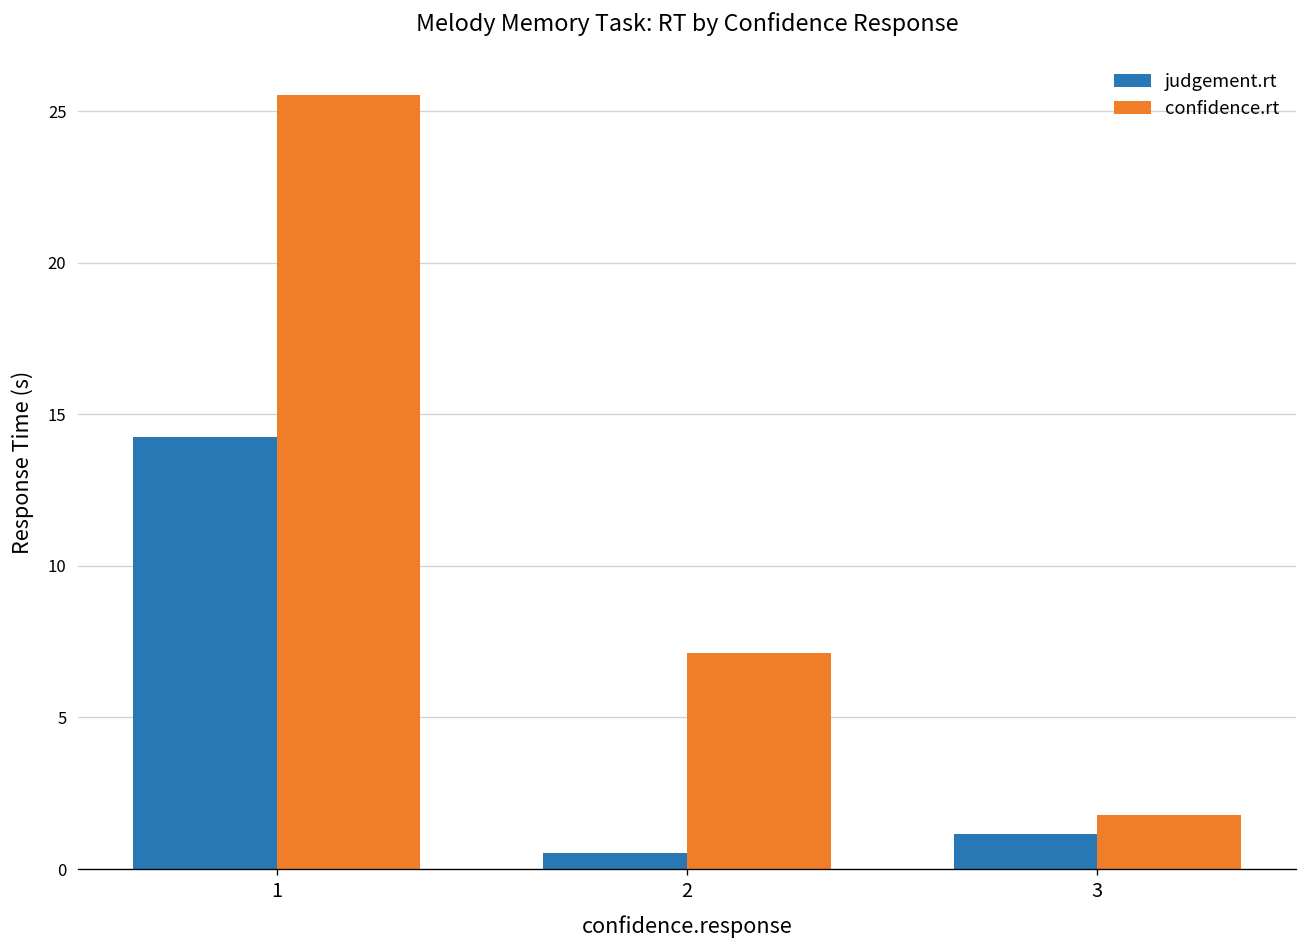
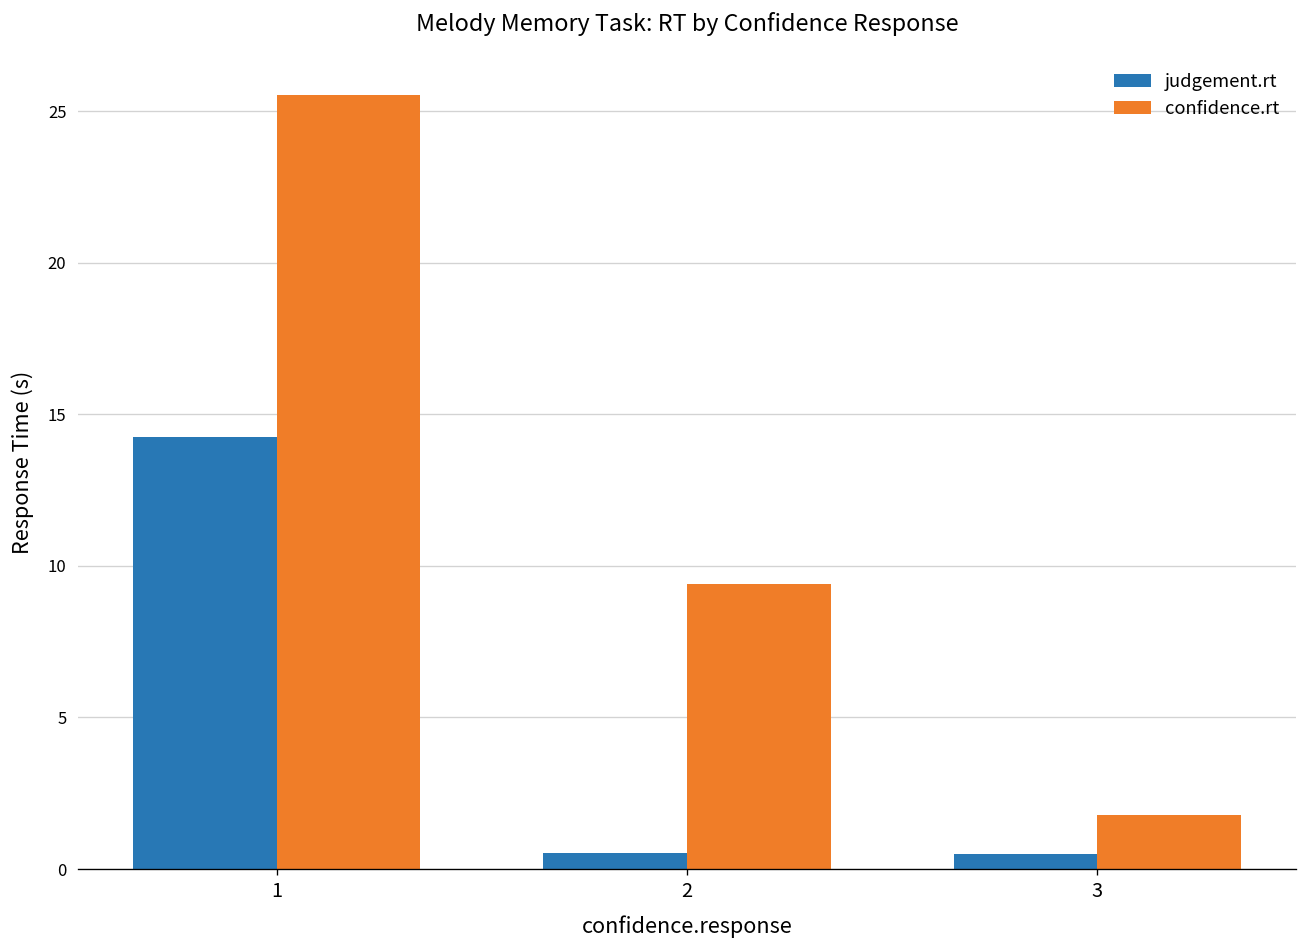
  {
    "judgement.rt": {
      "1": 14.3,
      "2": 0.5,
-     "3": 1.2
+     "3": 0.5
    },
    "confidence.rt": {
      "1": 25.5,
-     "2": 7.1,
+     "2": 9.4,
      "3": 1.8
    }
  }
